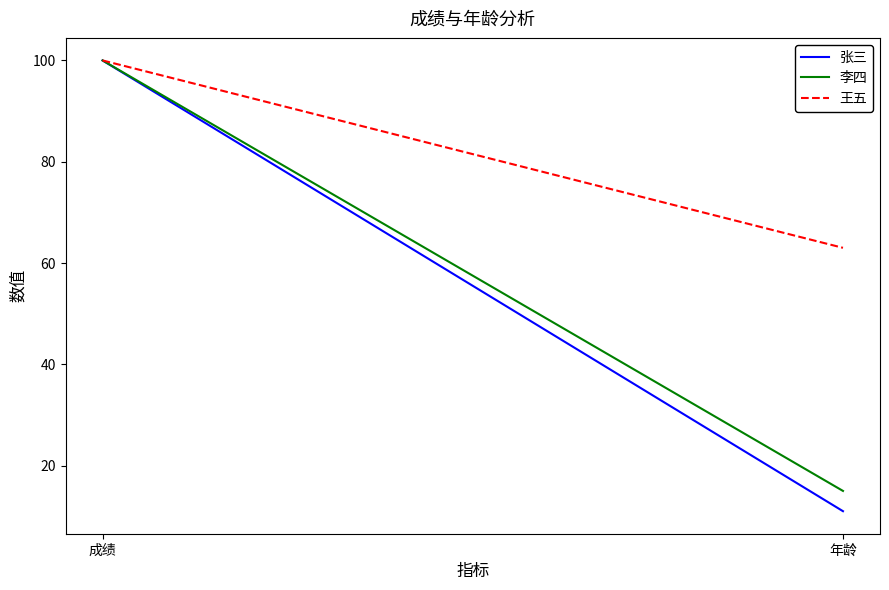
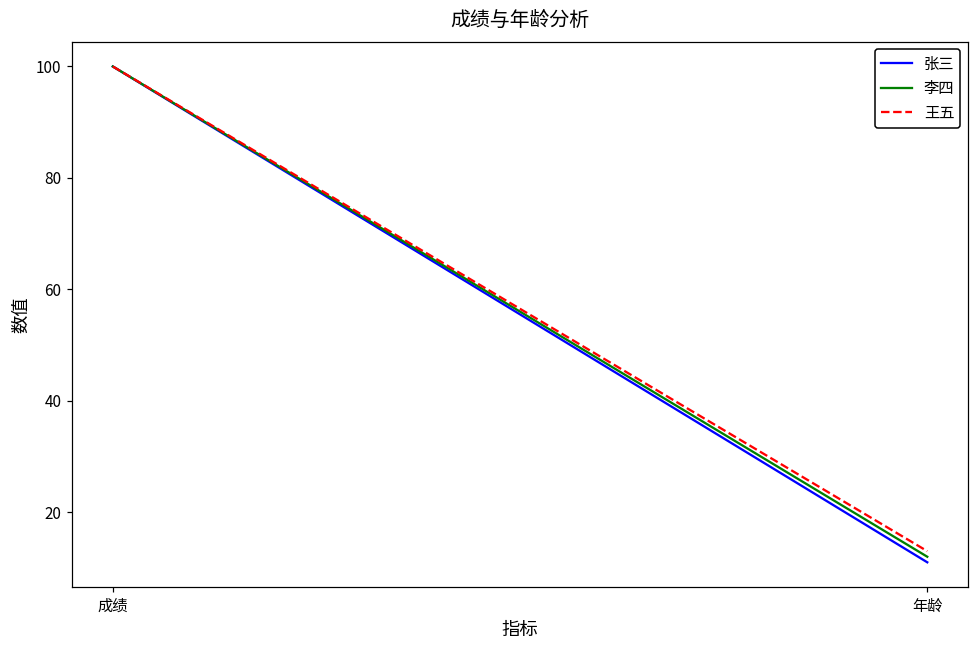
  {
    "张三": {
      "年龄": 11
    },
    "李四": {
-     "年龄": 15
+     "年龄": 12
    },
    "王五": {
-     "年龄": 63
+     "年龄": 13
    }
  }
